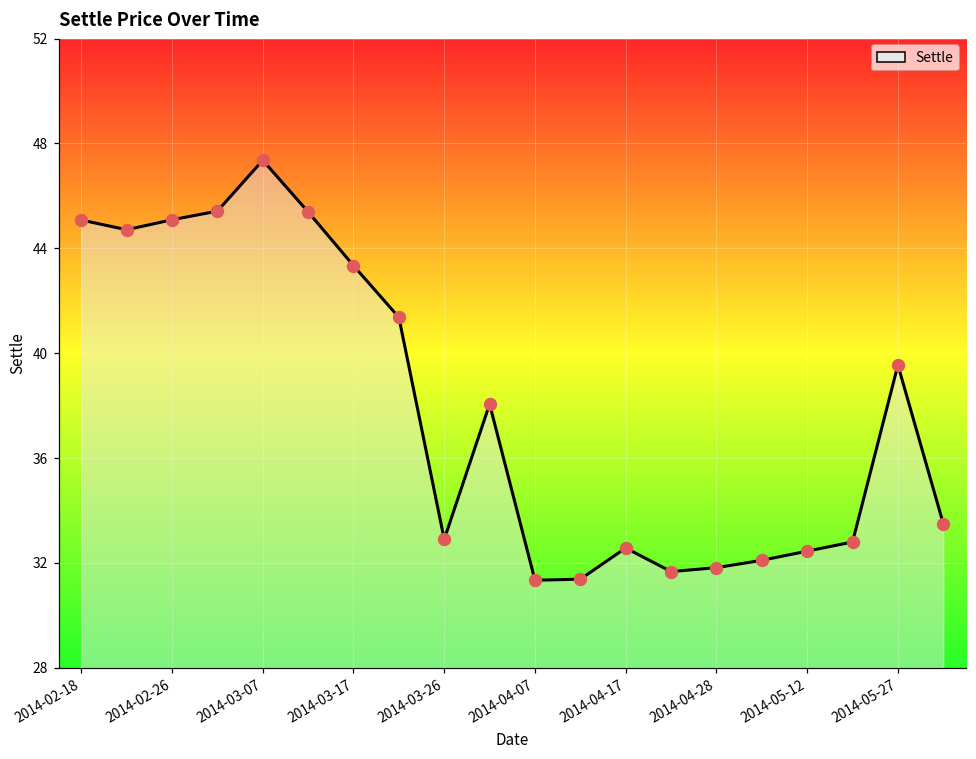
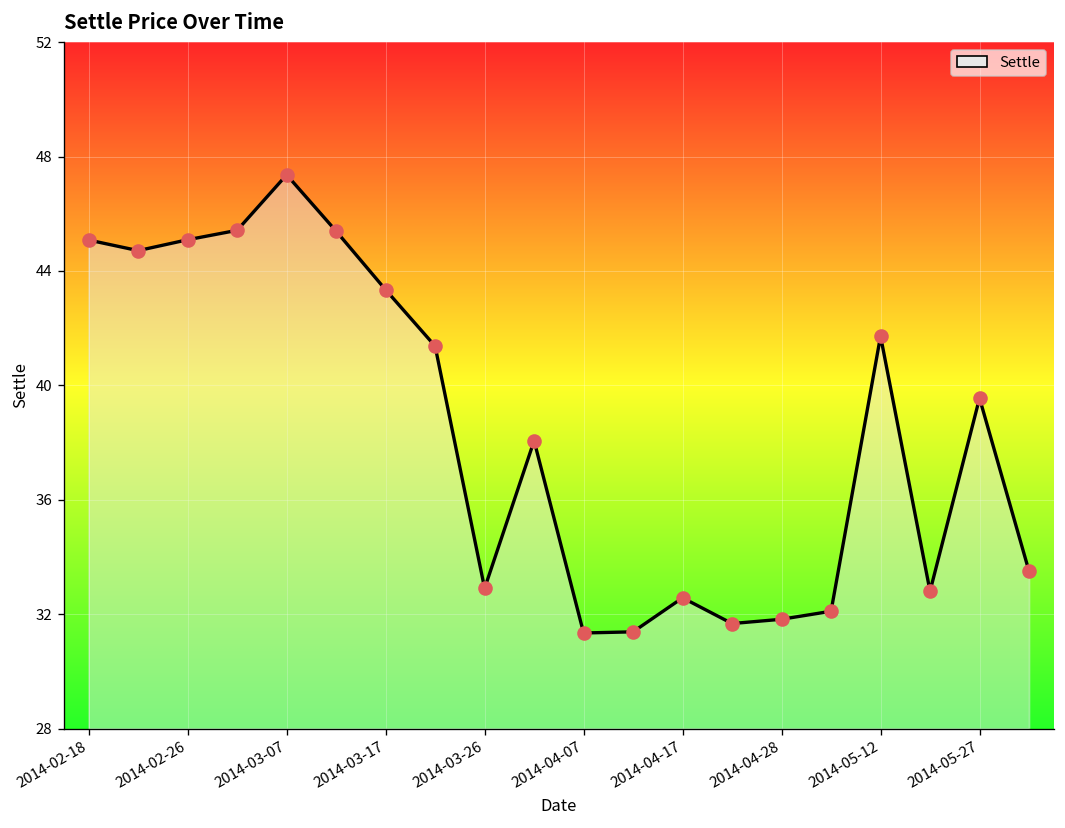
  {
    "2014-02-18": 45.1,
    "2014-02-26": 45.1,
    "2014-03-07": 47.4,
    "2014-03-17": 43.3,
    "2014-03-26": 32.9,
    "2014-04-07": 31.3,
    "2014-04-17": 32.6,
    "2014-04-28": 31.8,
-   "2014-05-12": 32.5,
+   "2014-05-12": 41.7,
    "2014-05-27": 39.6
  }
